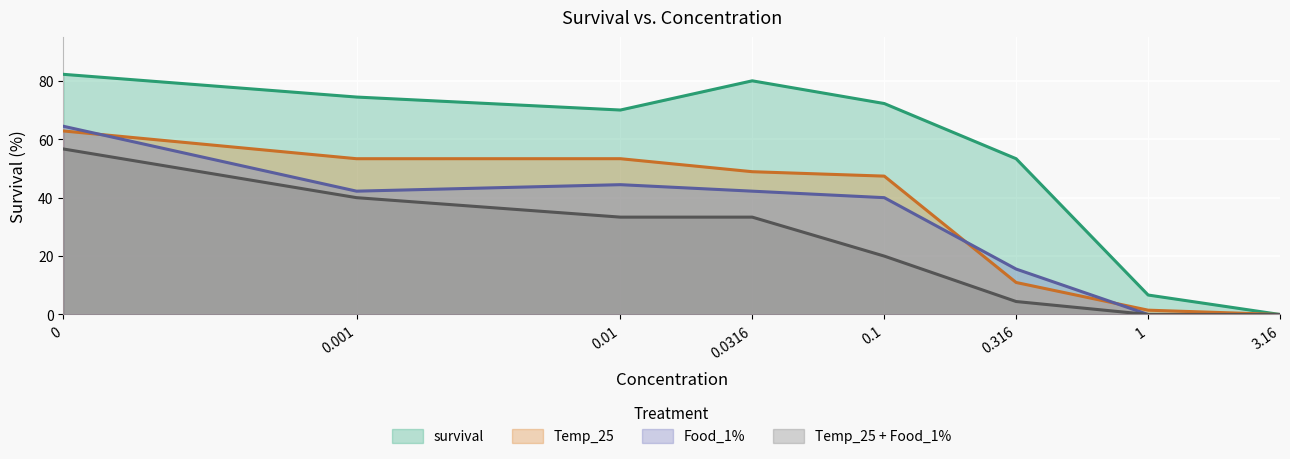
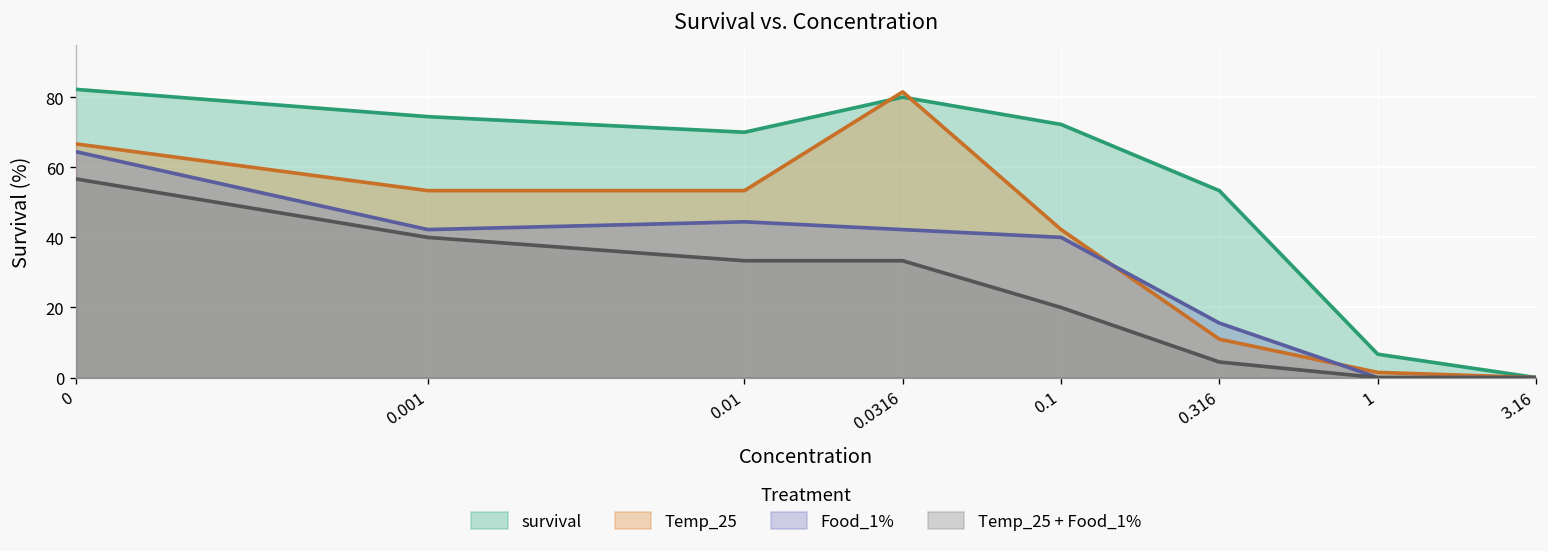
  {
    "Temp_25": {
-     "0": 63,
+     "0": 67,
      "0.001": 53,
      "0.01": 53,
-     "0.0316": 49,
-     "0.1": 47,
+     "0.0316": 82,
+     "0.1": 42,
      "0.316": 11,
      "1": 1
    }
  }
